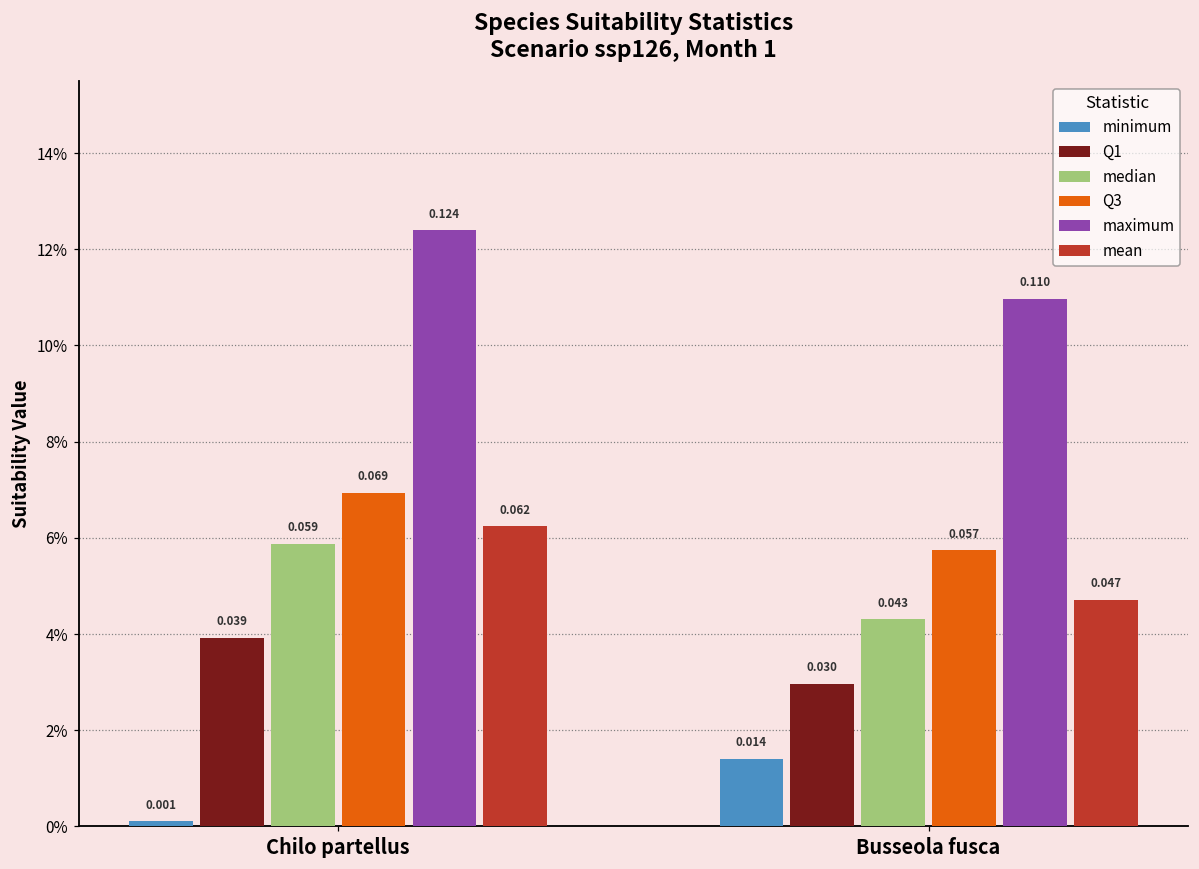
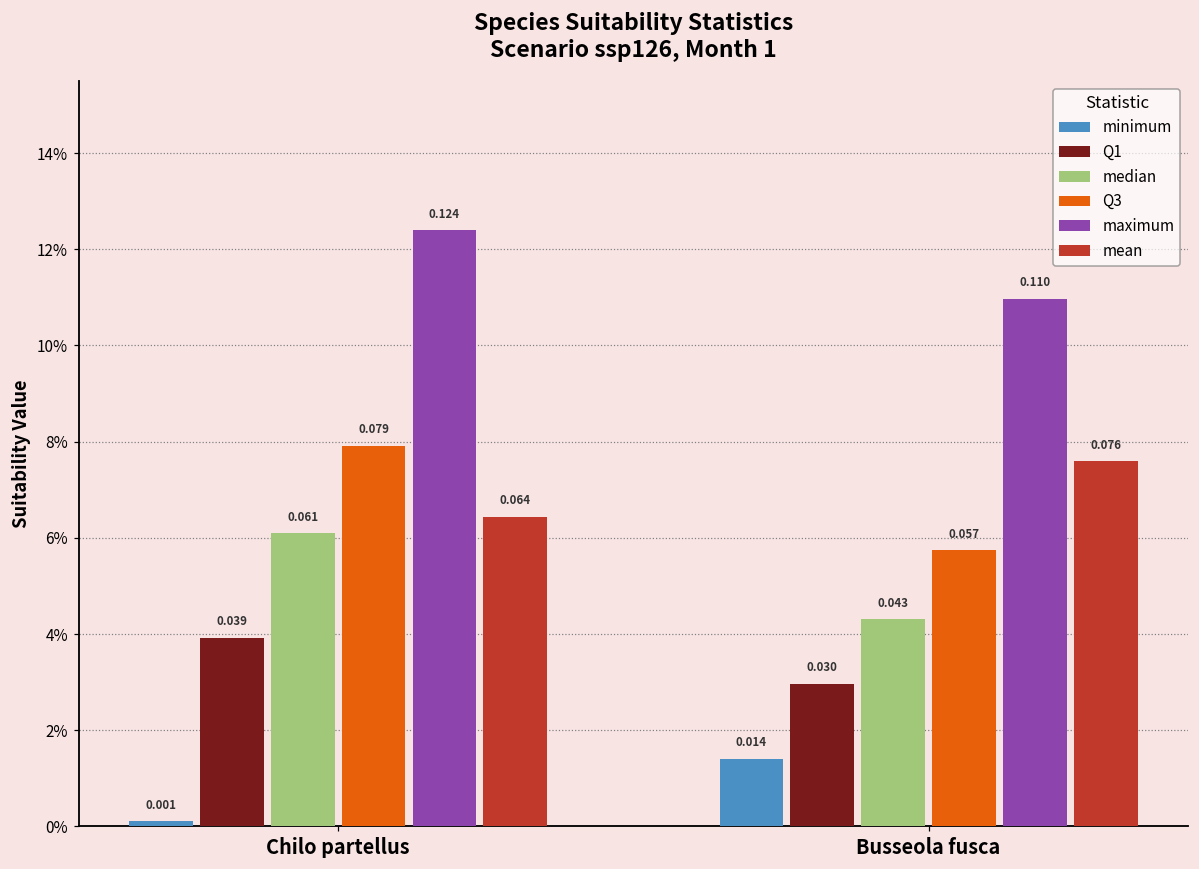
  {
    "minimum": {
      "Chilo partellus": 0.001,
      "Busseola fusca": 0.014
    },
    "Q1": {
      "Chilo partellus": 0.039,
      "Busseola fusca": 0.030
    },
    "median": {
-     "Chilo partellus": 0.059,
+     "Chilo partellus": 0.061,
      "Busseola fusca": 0.043
    },
    "Q3": {
-     "Chilo partellus": 0.069,
+     "Chilo partellus": 0.079,
      "Busseola fusca": 0.057
    },
    "maximum": {
      "Chilo partellus": 0.124,
      "Busseola fusca": 0.110
    },
    "mean": {
-     "Chilo partellus": 0.062,
-     "Busseola fusca": 0.047
+     "Chilo partellus": 0.064,
+     "Busseola fusca": 0.076
    }
  }
